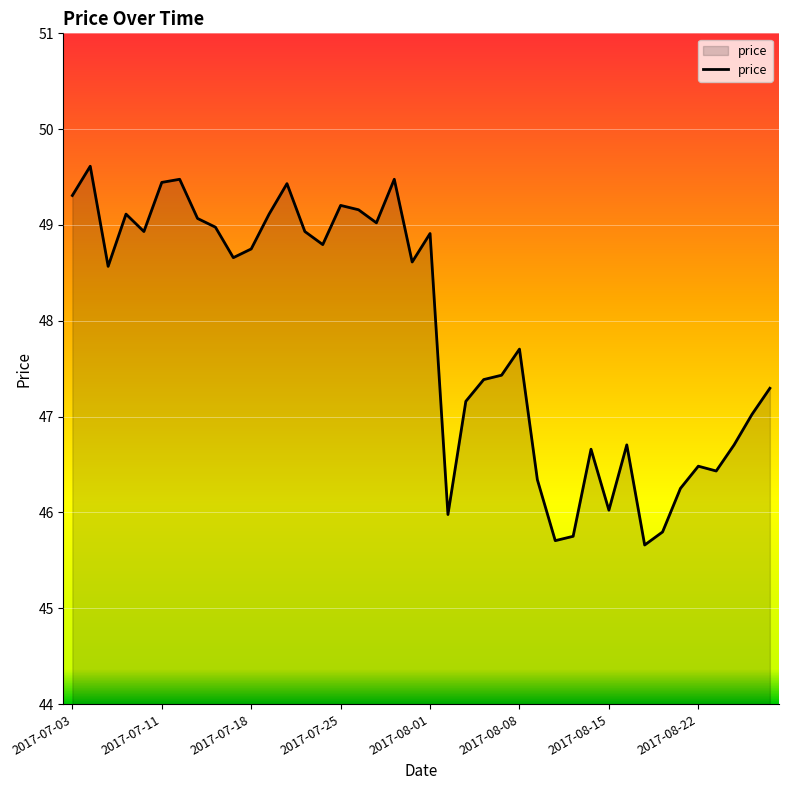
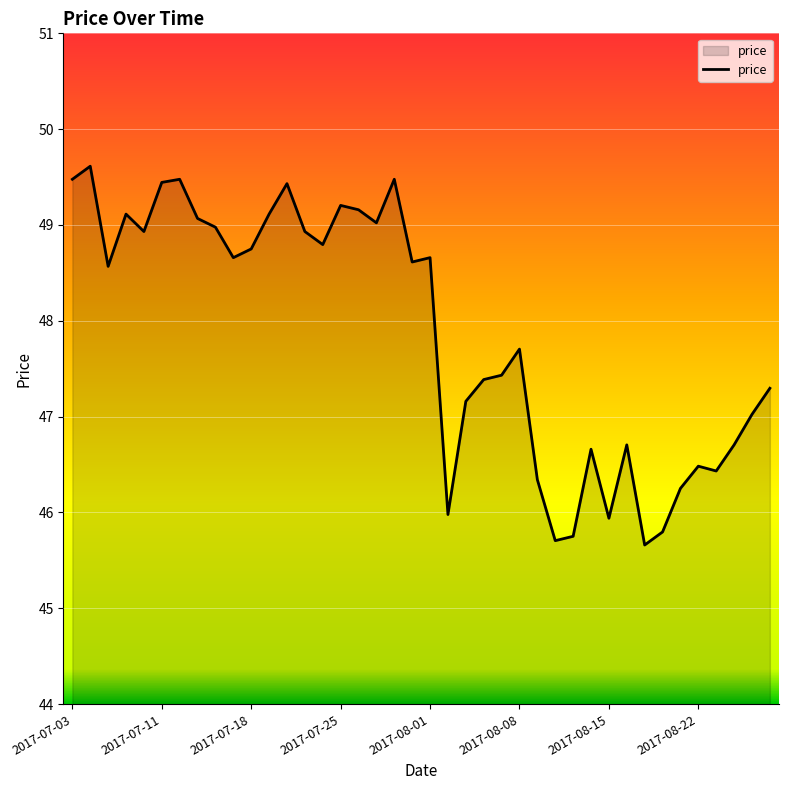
  {
-   "2017-07-03": 49.3,
+   "2017-07-03": 49.5,
    "2017-07-11": 49.4,
    "2017-07-18": 48.8,
    "2017-07-25": 49.2,
-   "2017-08-01": 48.9,
+   "2017-08-01": 48.7,
    "2017-08-08": 47.7,
-   "2017-08-15": 46.0,
+   "2017-08-15": 45.9,
    "2017-08-22": 46.5
  }
